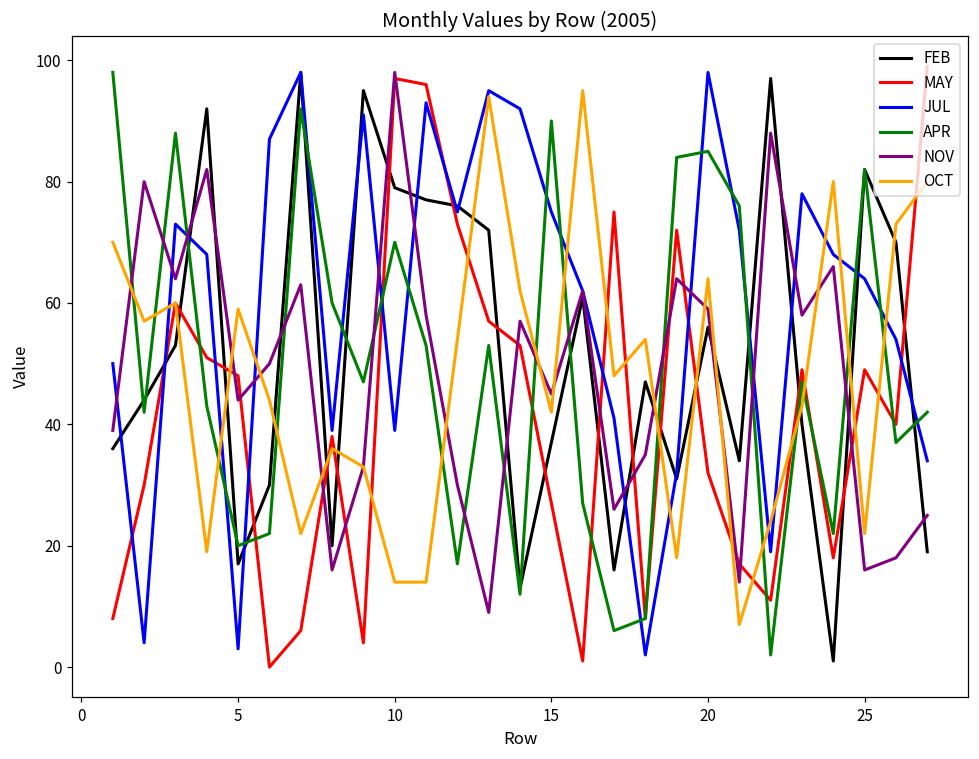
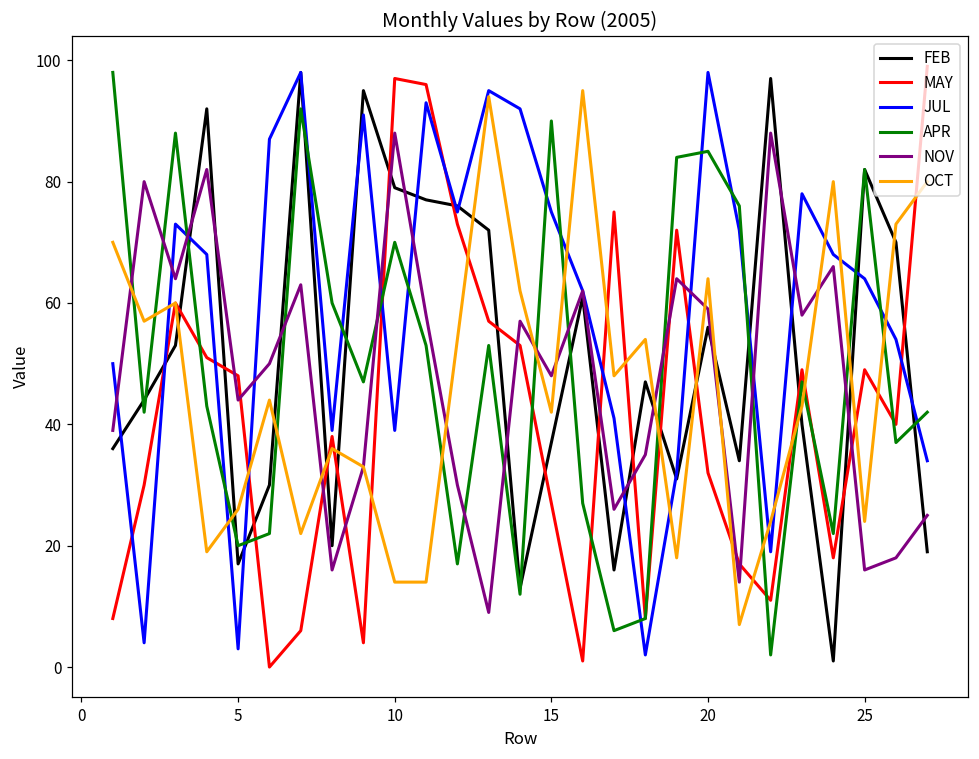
  {
    "FEB": {
      "5": 17,
      "10": 79,
      "15": 37,
      "20": 56
    },
    "MAY": {
      "5": 48,
      "10": 97,
      "15": 27,
      "20": 32,
      "25": 49
    },
    "JUL": {
      "5": 3,
      "10": 39,
      "15": 75,
      "20": 98,
      "25": 64
    },
    "APR": {
      "5": 20,
      "10": 70,
      "15": 90,
      "20": 85
    },
    "NOV": {
      "5": 44,
-     "10": 98,
-     "15": 45,
+     "10": 88,
+     "15": 48,
      "20": 59,
      "25": 16
    },
    "OCT": {
-     "5": 59,
+     "5": 26,
      "10": 14,
      "15": 42,
      "20": 64,
-     "25": 22
+     "25": 24
    }
  }
